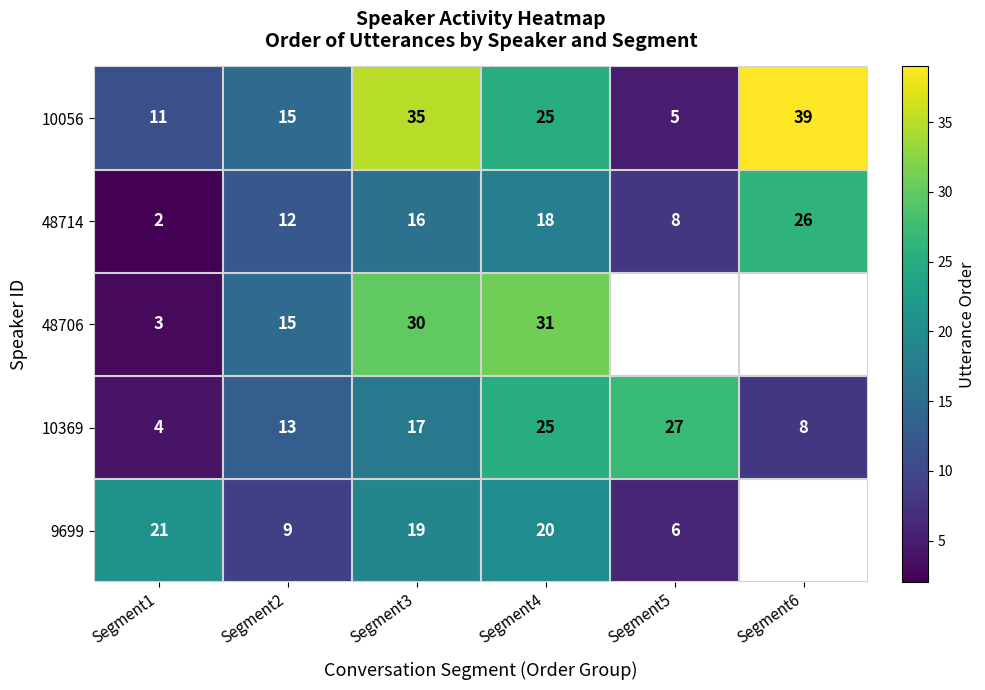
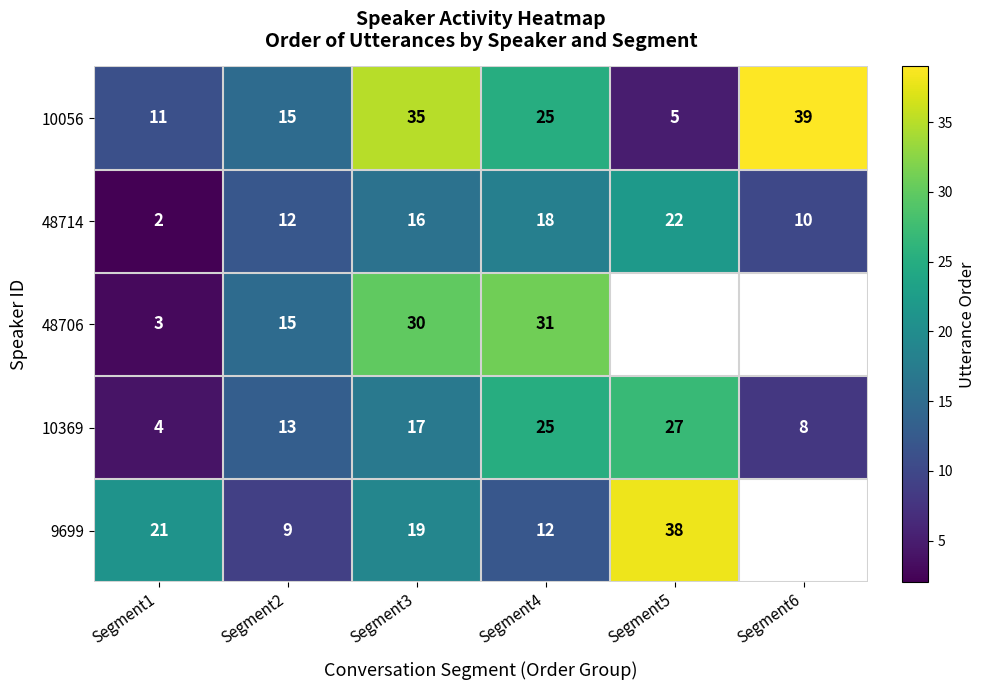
  {
    "10056": {
      "Segment1": 11,
      "Segment2": 15,
      "Segment3": 35,
      "Segment4": 25,
      "Segment5": 5,
      "Segment6": 39
    },
    "48714": {
      "Segment1": 2,
      "Segment2": 12,
      "Segment3": 16,
      "Segment4": 18,
-     "Segment5": 8,
-     "Segment6": 26
+     "Segment5": 22,
+     "Segment6": 10
    },
    "48706": {
      "Segment1": 3,
      "Segment2": 15,
      "Segment3": 30,
      "Segment4": 31
    },
    "10369": {
      "Segment1": 4,
      "Segment2": 13,
      "Segment3": 17,
      "Segment4": 25,
      "Segment5": 27,
      "Segment6": 8
    },
    "9699": {
      "Segment1": 21,
      "Segment2": 9,
      "Segment3": 19,
-     "Segment4": 20,
-     "Segment5": 6
+     "Segment4": 12,
+     "Segment5": 38
    }
  }
